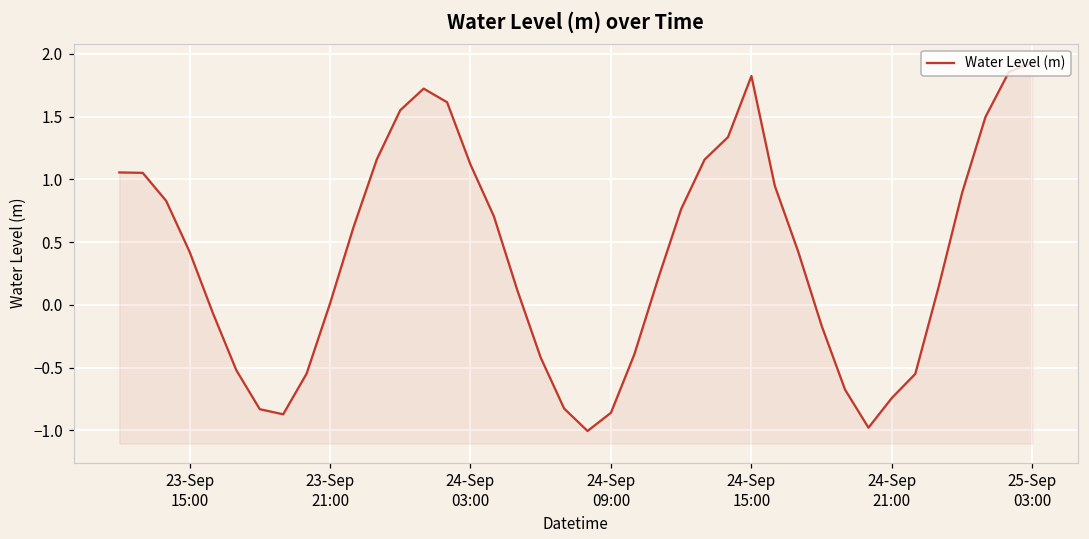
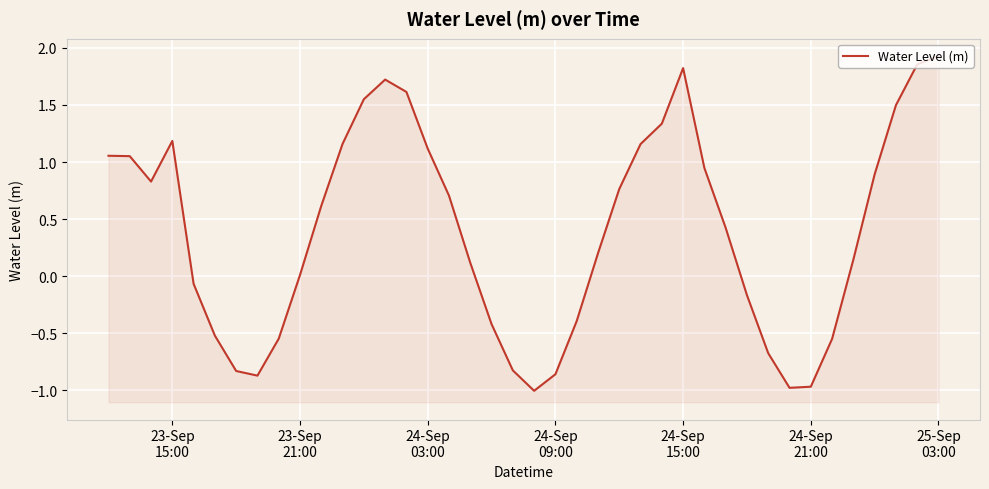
  {
-   "23-Sep 15:00": 0.42,
+   "23-Sep 15:00": 1.18,
    "23-Sep 21:00": 0.01,
    "24-Sep 03:00": 1.12,
    "24-Sep 09:00": -0.86,
    "24-Sep 15:00": 1.82,
-   "24-Sep 21:00": -0.74
+   "24-Sep 21:00": -0.97
  }
